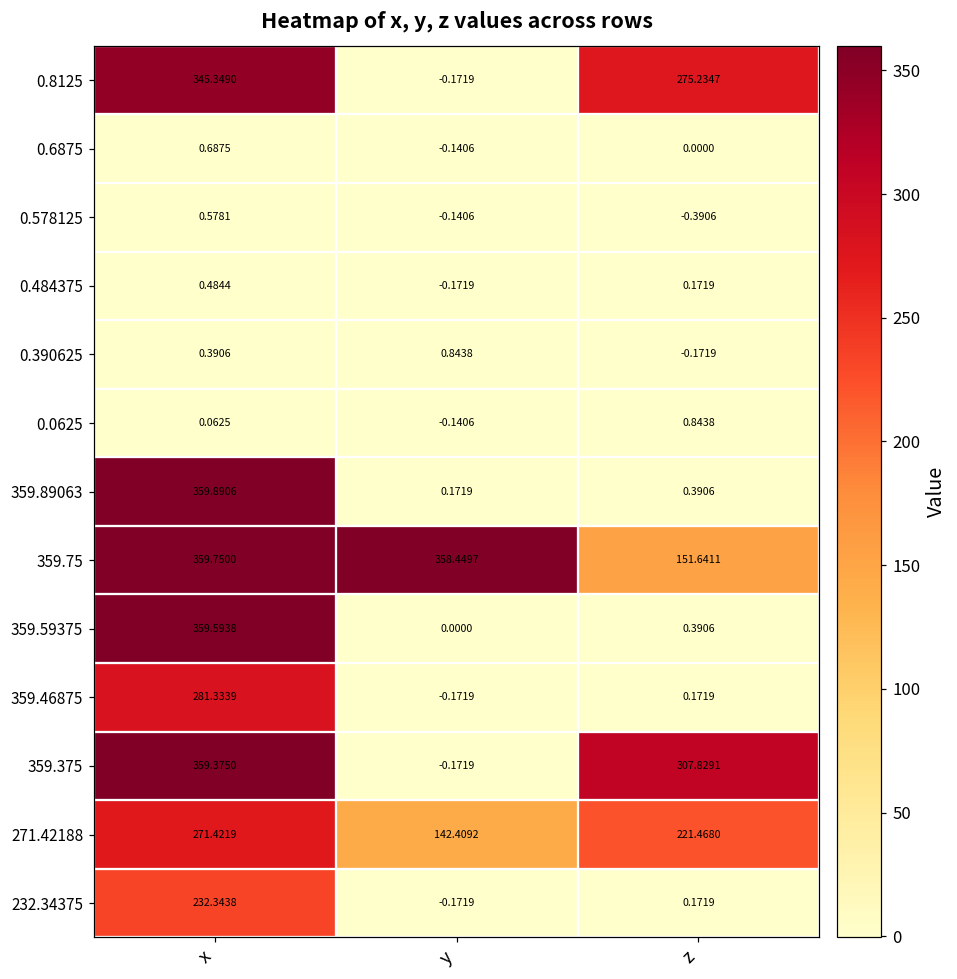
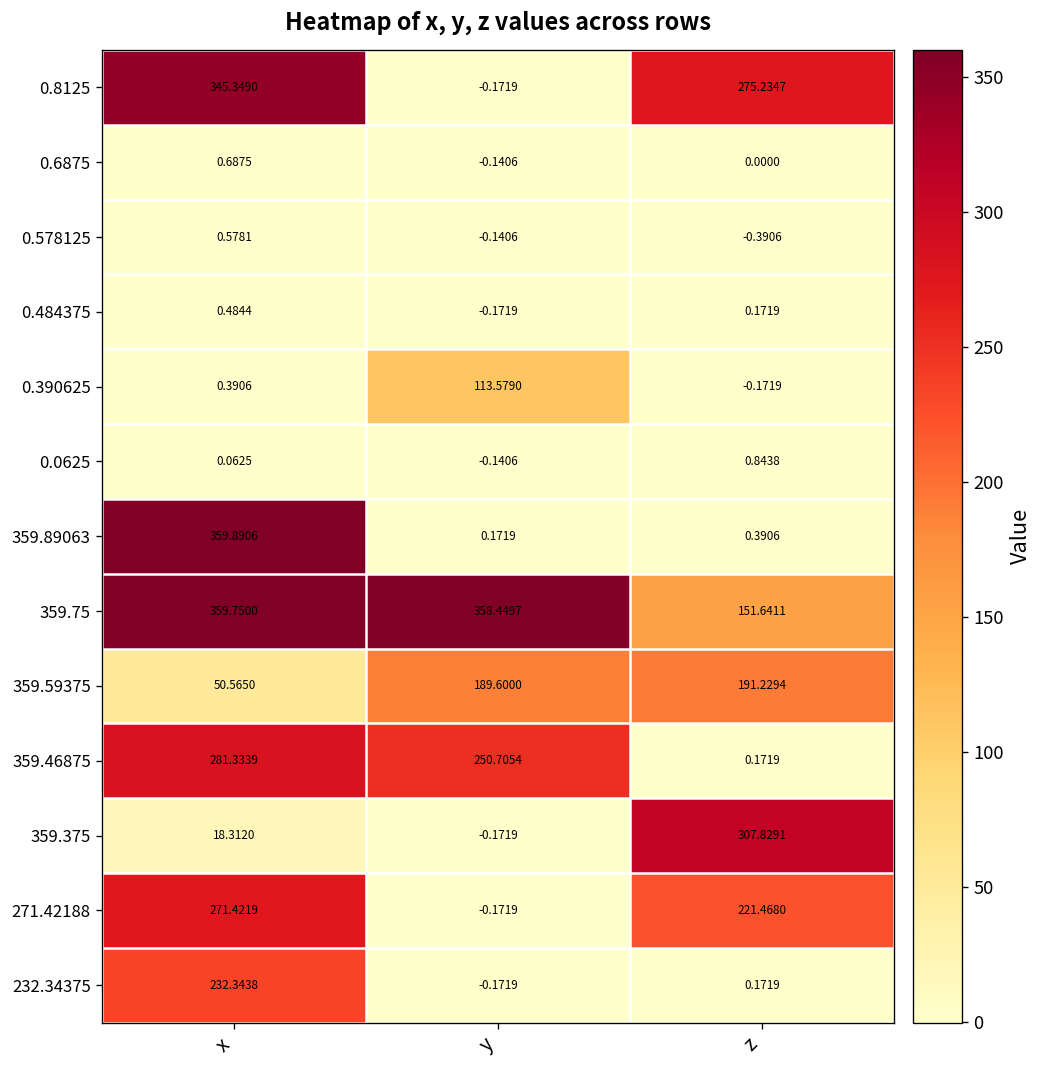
  {
    "0.8125": {
      "x": 345.3490,
      "y": -0.1719,
      "z": 275.2347
    },
    "0.6875": {
      "x": 0.6875,
      "y": -0.1406,
      "z": 0.0000
    },
    "0.578125": {
      "x": 0.5781,
      "y": -0.1406,
      "z": -0.3906
    },
    "0.484375": {
      "x": 0.4844,
      "y": -0.1719,
      "z": 0.1719
    },
    "0.390625": {
      "x": 0.3906,
-     "y": 0.8438,
+     "y": 113.5790,
      "z": -0.1719
    },
    "0.0625": {
      "x": 0.0625,
      "y": -0.1406,
      "z": 0.8438
    },
    "359.89063": {
      "x": 359.8906,
      "y": 0.1719,
      "z": 0.3906
    },
    "359.75": {
      "x": 359.7500,
      "y": 358.4497,
      "z": 151.6411
    },
    "359.59375": {
-     "x": 359.5938,
-     "y": 0.0000,
-     "z": 0.3906
+     "x": 50.5650,
+     "y": 189.6000,
+     "z": 191.2294
    },
    "359.46875": {
      "x": 281.3339,
-     "y": -0.1719,
+     "y": 250.7054,
      "z": 0.1719
    },
    "359.375": {
-     "x": 359.3750,
+     "x": 18.3120,
      "y": -0.1719,
      "z": 307.8291
    },
    "271.42188": {
      "x": 271.4219,
-     "y": 142.4092,
+     "y": -0.1719,
      "z": 221.4680
    },
    "232.34375": {
      "x": 232.3438,
      "y": -0.1719,
      "z": 0.1719
    }
  }
